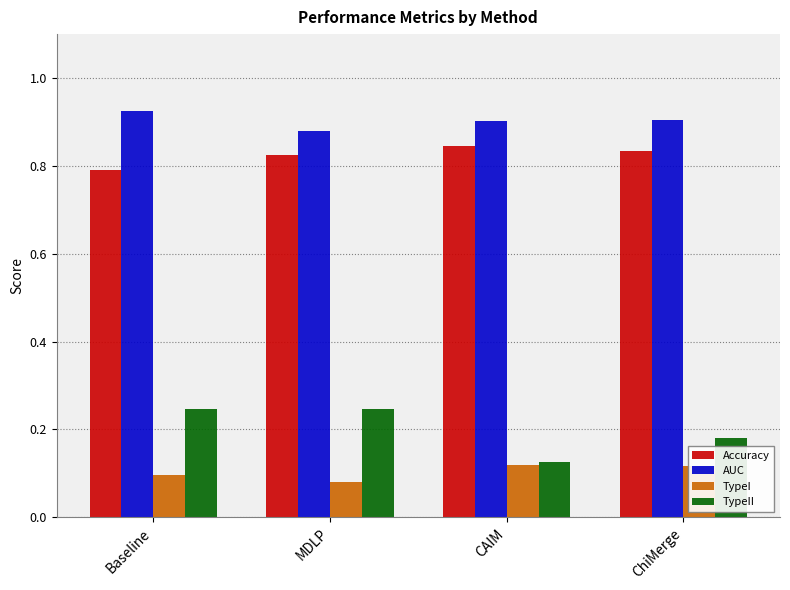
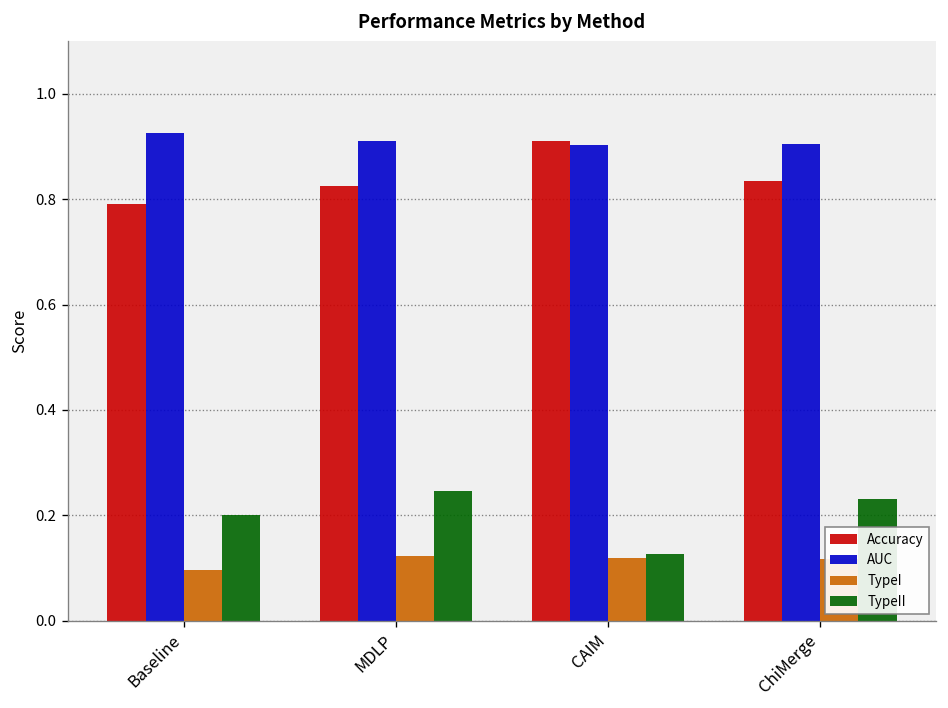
  {
    "Accuracy": {
      "Baseline": 0.79,
      "MDLP": 0.82,
-     "CAIM": 0.85,
+     "CAIM": 0.91,
      "ChiMerge": 0.83
    },
    "AUC": {
      "Baseline": 0.93,
-     "MDLP": 0.88,
+     "MDLP": 0.91,
      "CAIM": 0.90,
      "ChiMerge": 0.90
    },
    "TypeI": {
      "Baseline": 0.10,
-     "MDLP": 0.08,
+     "MDLP": 0.12,
      "CAIM": 0.12
    },
    "TypeII": {
-     "Baseline": 0.25,
+     "Baseline": 0.20,
      "MDLP": 0.25,
      "CAIM": 0.13,
-     "ChiMerge": 0.18
+     "ChiMerge": 0.23
    }
  }
